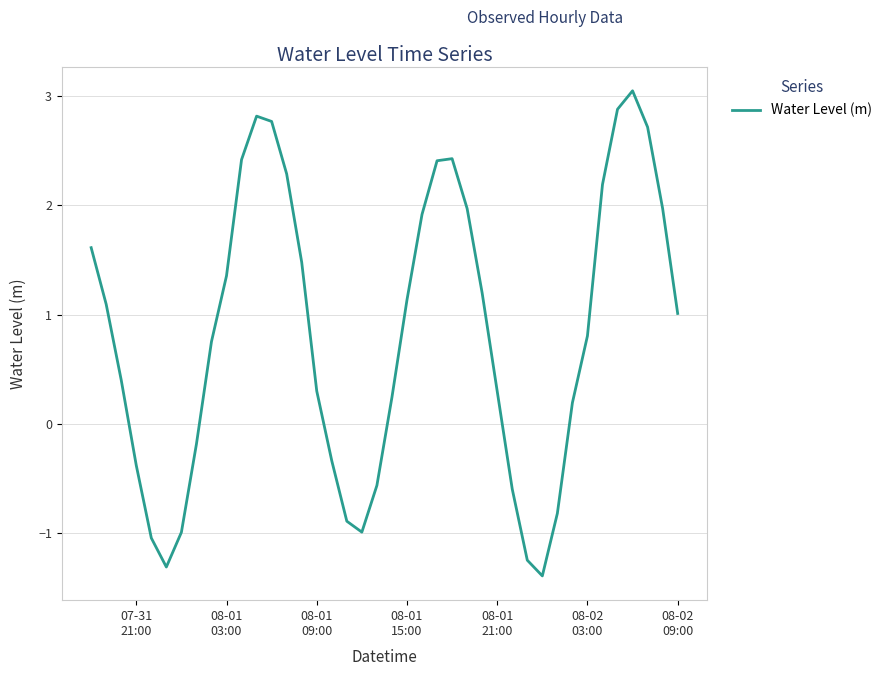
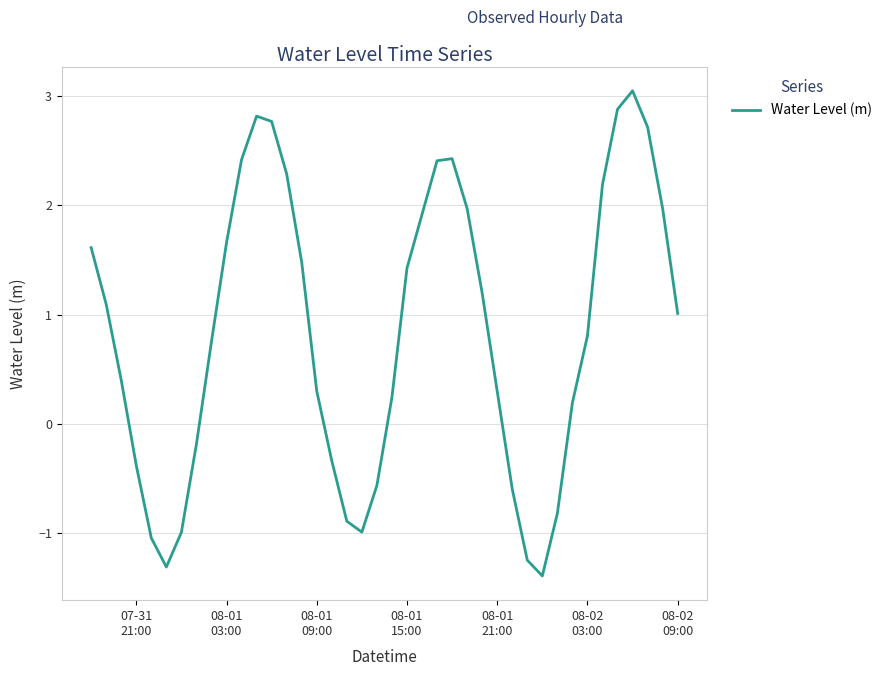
  {
    "07-31 21:00": -0.38,
-   "08-01 03:00": 1.35,
+   "08-01 03:00": 1.66,
    "08-01 09:00": 0.30,
-   "08-01 15:00": 1.13,
+   "08-01 15:00": 1.42,
    "08-01 21:00": 0.30,
    "08-02 03:00": 0.80,
    "08-02 09:00": 1.01
  }
